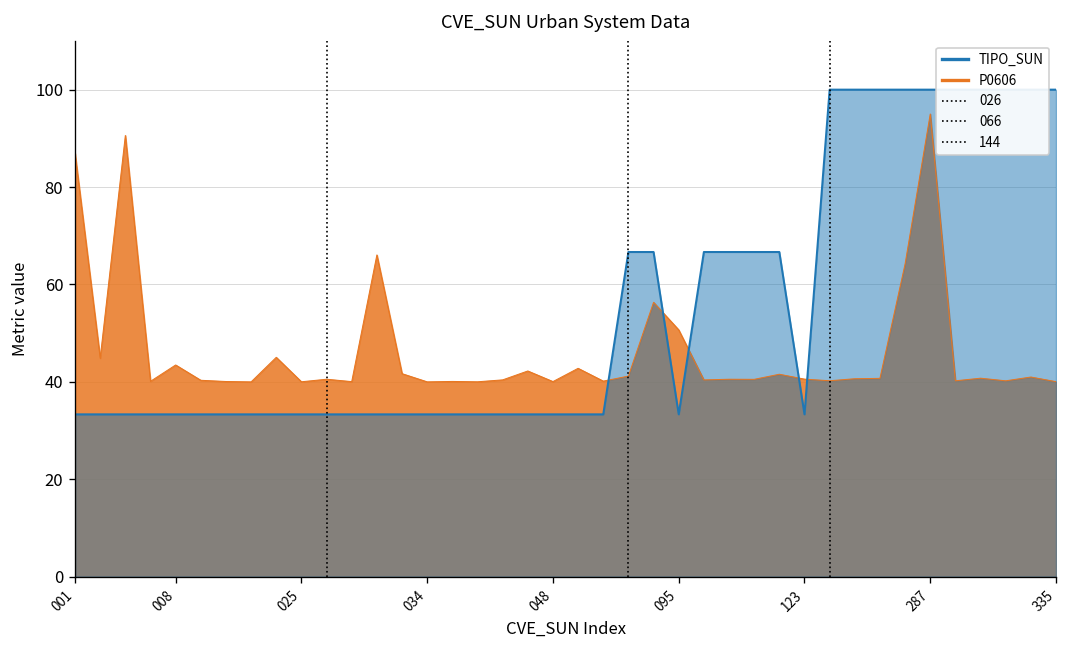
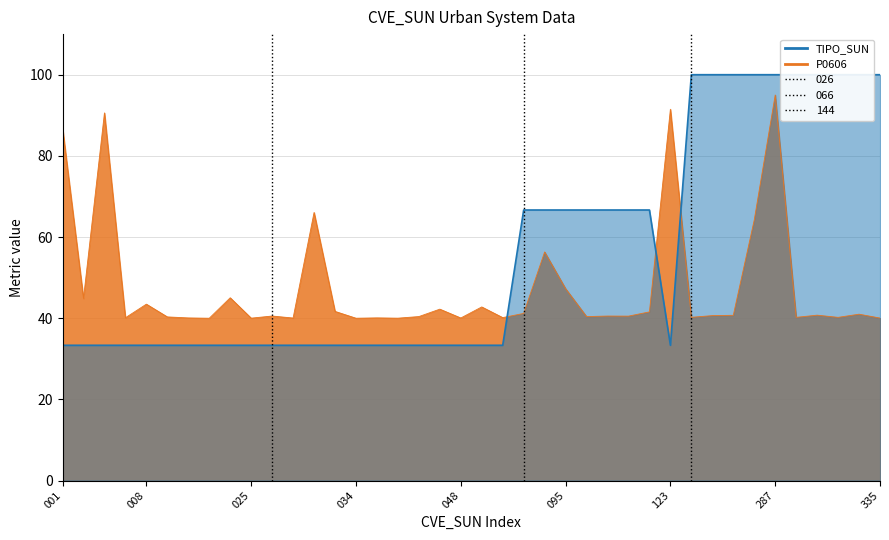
  {
    "P0606": {
      "001": 87,
      "008": 43,
      "025": 40,
      "034": 40,
      "048": 40,
-     "095": 51,
-     "123": 41,
+     "095": 47,
+     "123": 91,
      "287": 95,
      "335": 40
    },
    "TIPO_SUN": {
      "001": 33,
      "008": 33,
      "025": 33,
      "034": 33,
      "048": 33,
-     "095": 33,
+     "095": 67,
      "123": 33,
      "287": 100,
      "335": 100
    }
  }
